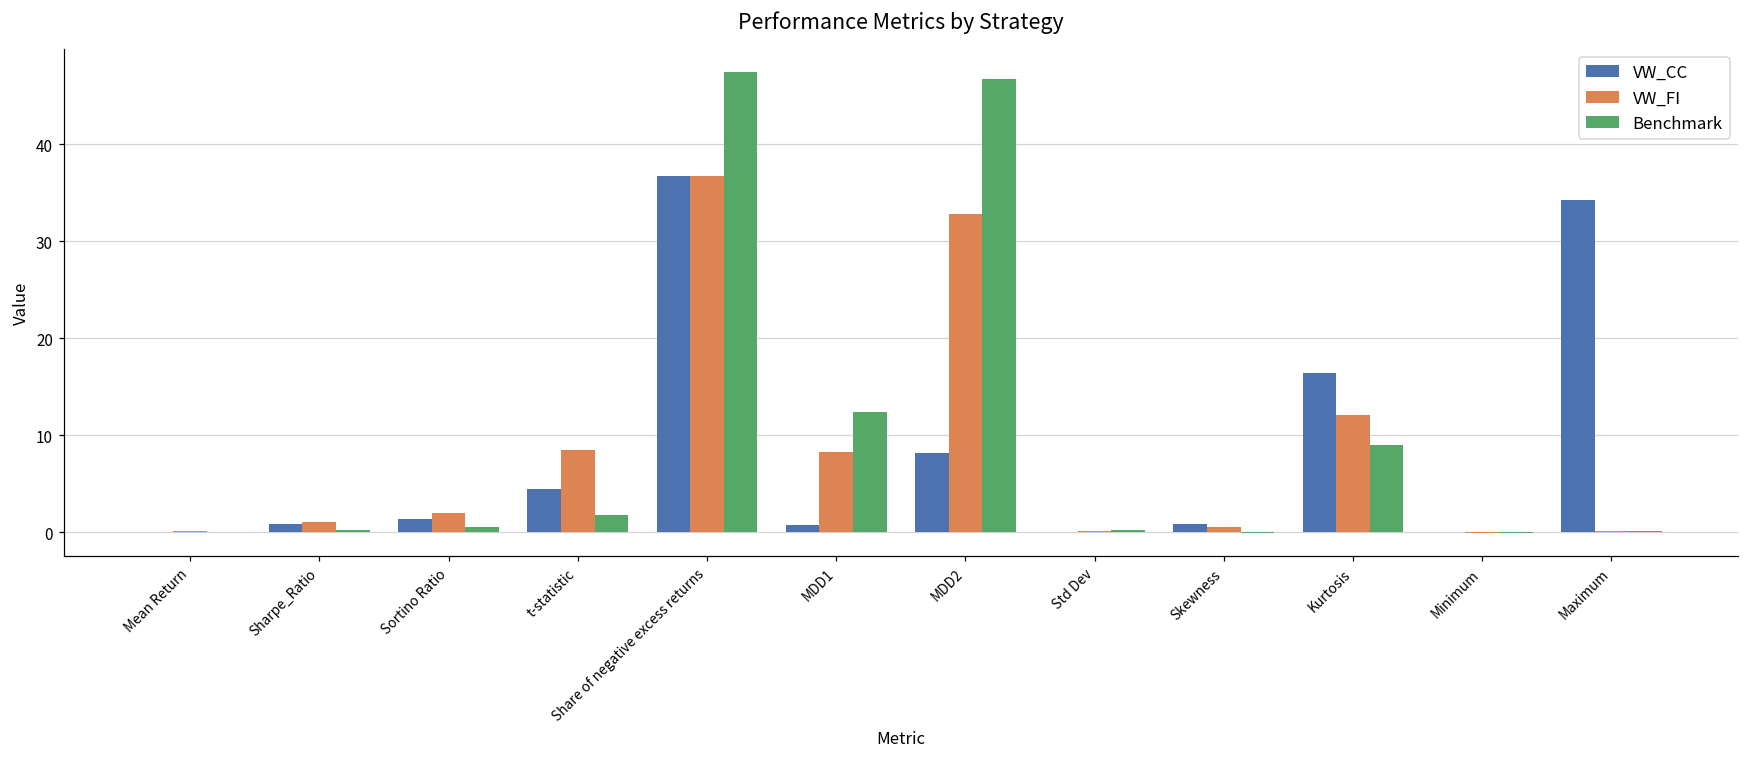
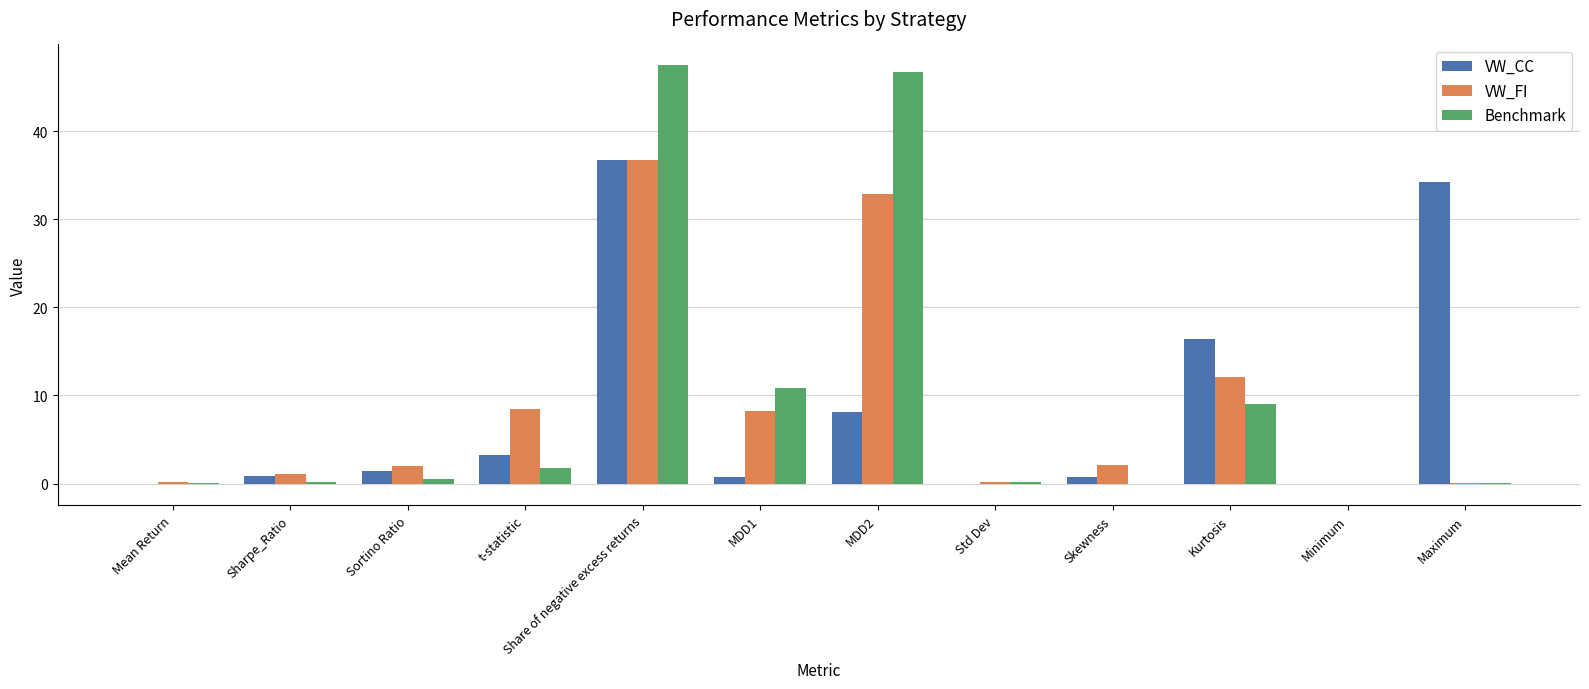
  {
    "VW_CC": {
      "Sharpe_Ratio": 1,
      "Sortino Ratio": 1,
-     "t-statistic": 4,
+     "t-statistic": 3,
      "Share of negative excess returns": 37,
      "MDD1": 1,
      "MDD2": 8,
      "Skewness": 1,
      "Kurtosis": 16,
      "Maximum": 34
    },
    "VW_FI": {
      "Sharpe_Ratio": 1,
      "Sortino Ratio": 2,
      "t-statistic": 8,
      "Share of negative excess returns": 37,
      "MDD1": 8,
      "MDD2": 33,
-     "Skewness": 1,
+     "Skewness": 2,
      "Kurtosis": 12
    },
    "Benchmark": {
      "Sortino Ratio": 1,
      "t-statistic": 2,
      "Share of negative excess returns": 47,
-     "MDD1": 12,
+     "MDD1": 11,
      "MDD2": 47,
      "Kurtosis": 9
    }
  }
